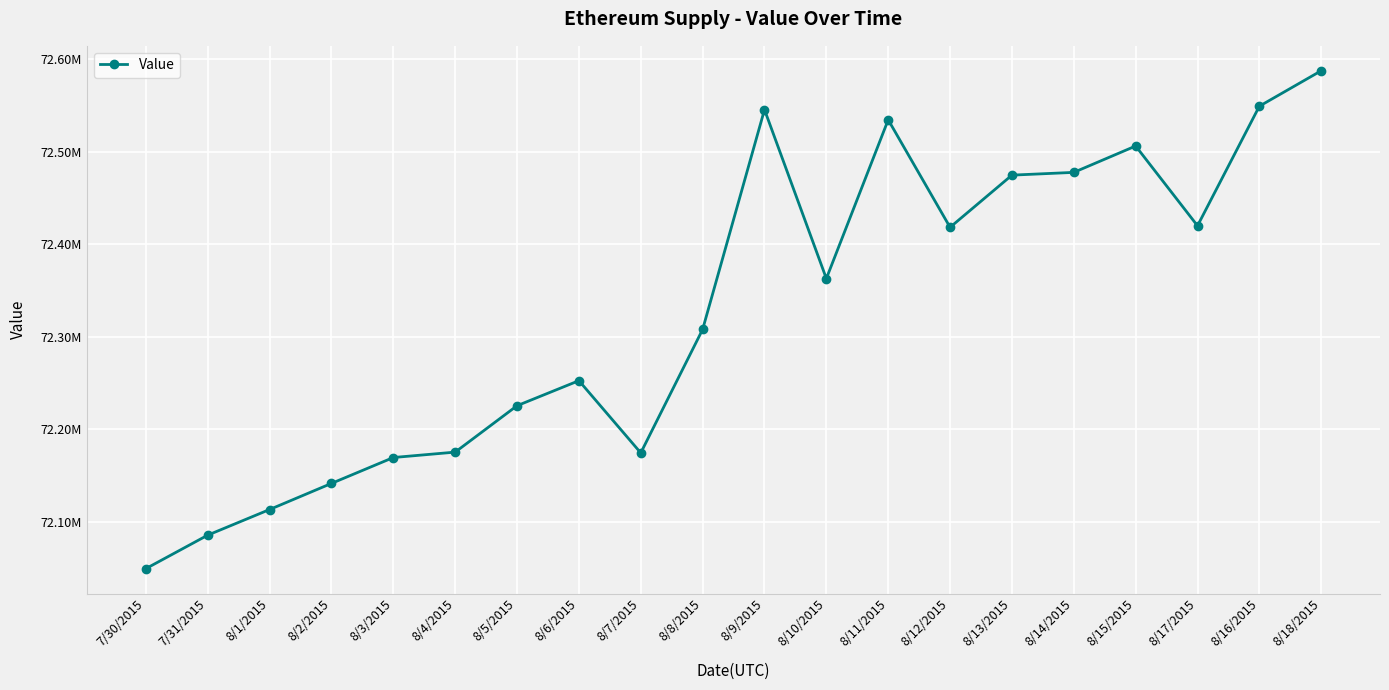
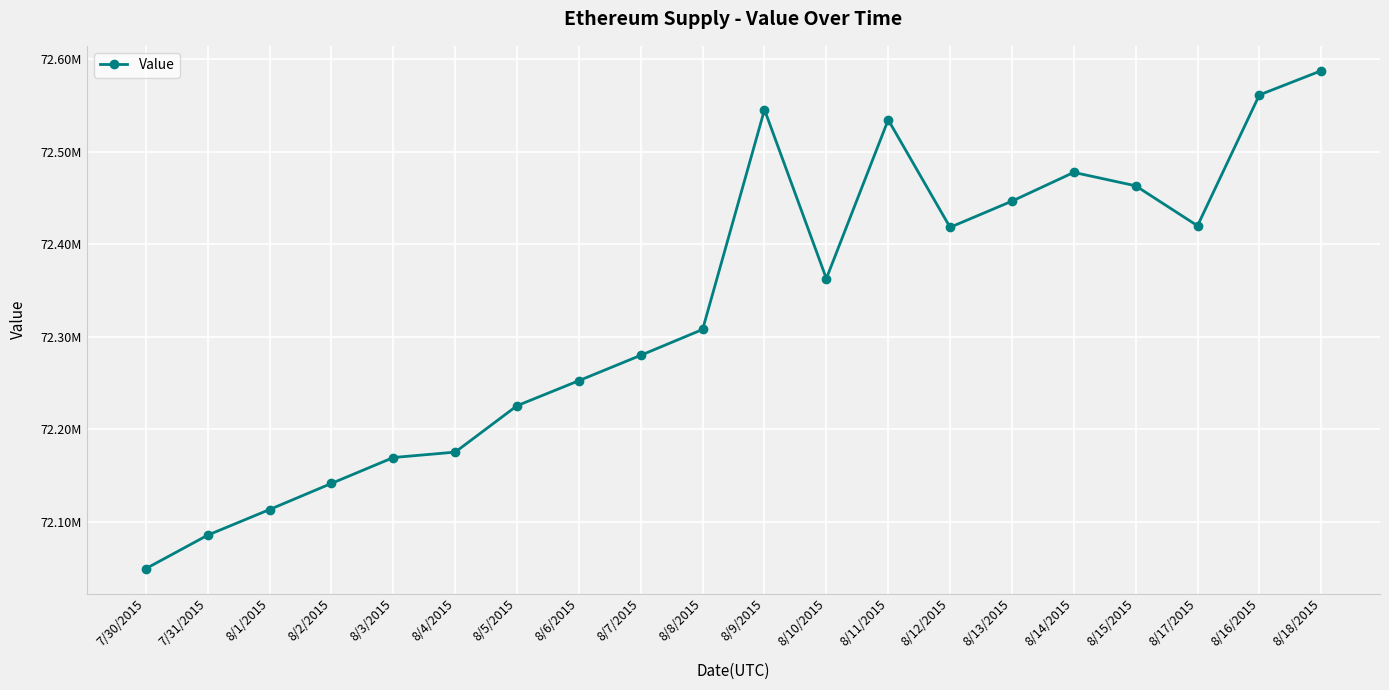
  {
    "7/30/2015": 72050000,
    "7/31/2015": 72090000,
    "8/1/2015": 72110000,
    "8/2/2015": 72140000,
    "8/3/2015": 72170000,
    "8/4/2015": 72180000,
    "8/5/2015": 72230000,
    "8/6/2015": 72250000,
-   "8/7/2015": 72170000,
+   "8/7/2015": 72280000,
    "8/8/2015": 72310000,
    "8/9/2015": 72550000,
    "8/10/2015": 72360000,
    "8/11/2015": 72530000,
    "8/12/2015": 72420000,
-   "8/13/2015": 72470000,
+   "8/13/2015": 72450000,
    "8/14/2015": 72480000,
-   "8/15/2015": 72510000,
+   "8/15/2015": 72460000,
    "8/17/2015": 72420000,
-   "8/16/2015": 72550000,
+   "8/16/2015": 72560000,
    "8/18/2015": 72590000
  }
